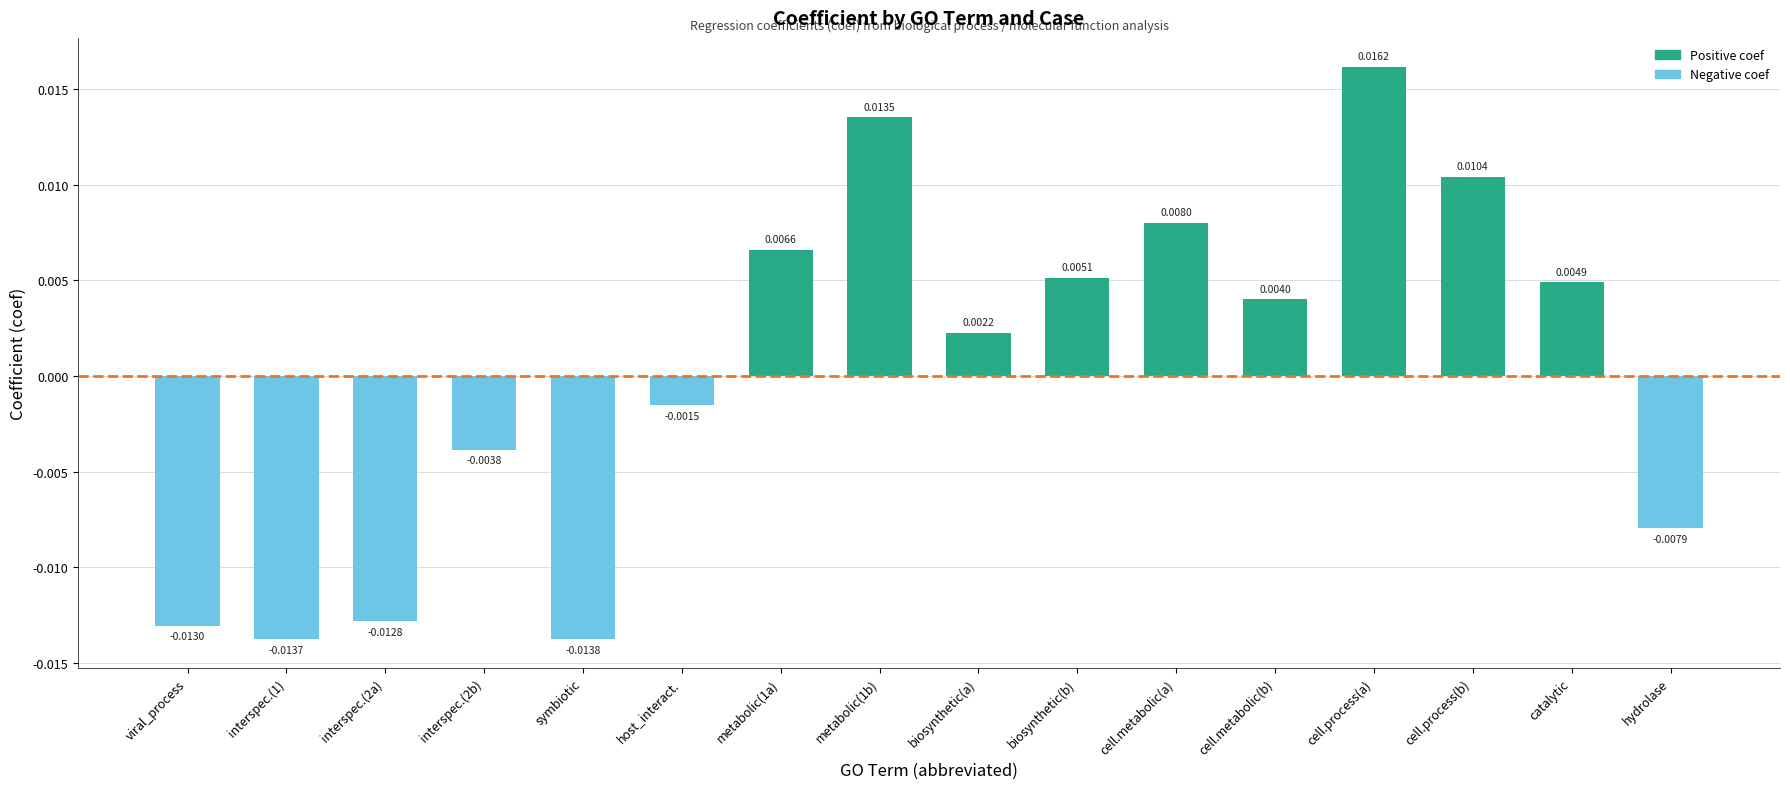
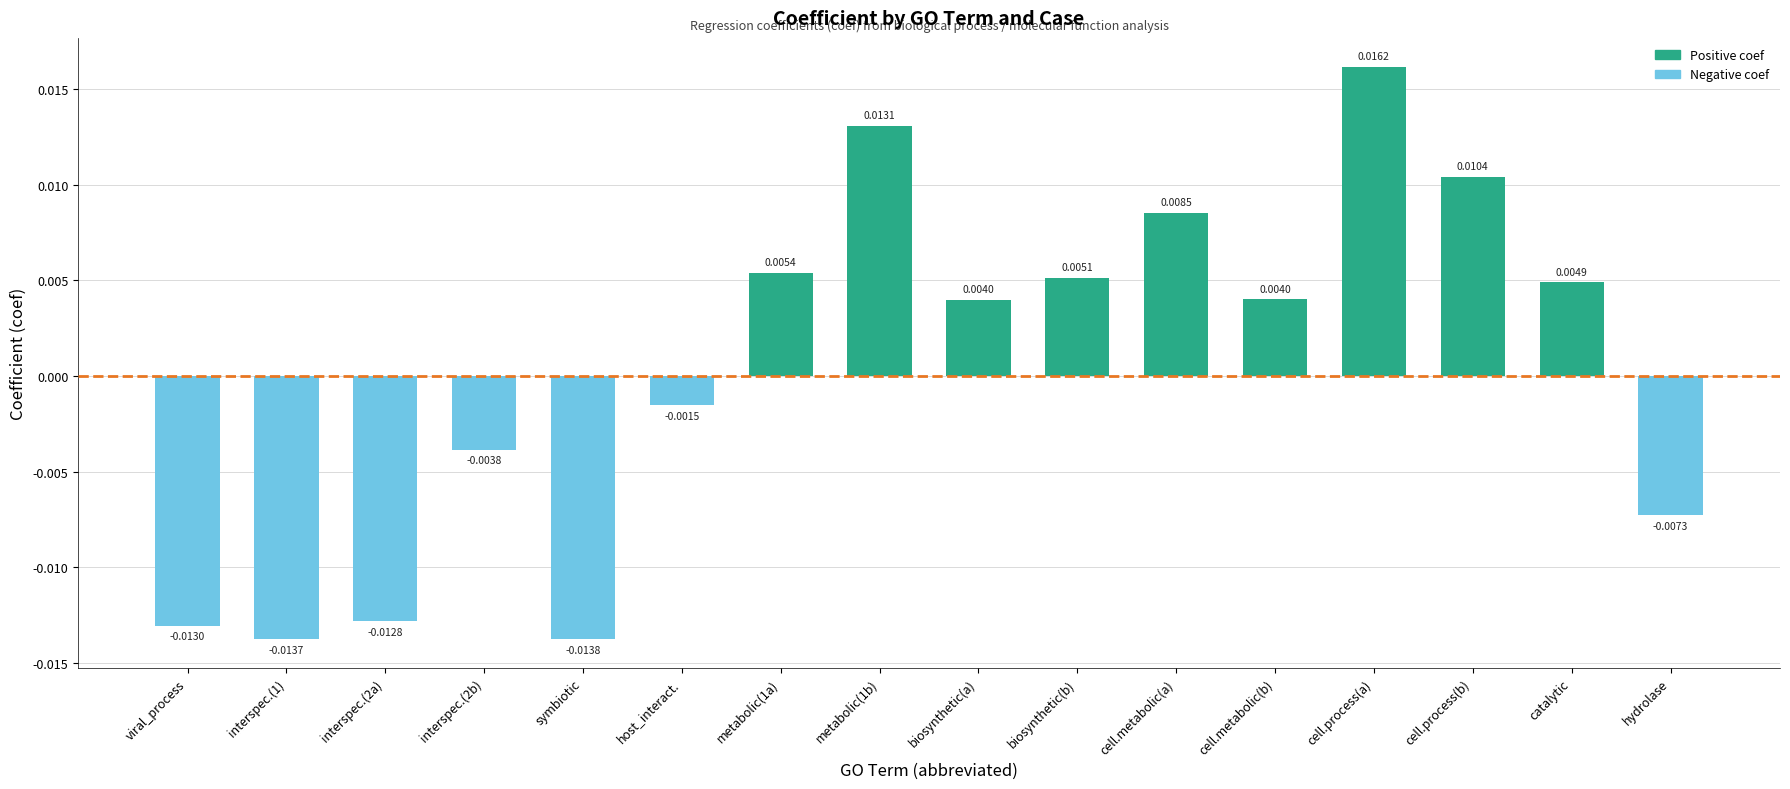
  {
    "viral_process": -0.0130,
    "interspec.(1)": -0.0137,
    "interspec.(2a)": -0.0128,
    "interspec.(2b)": -0.0038,
    "symbiotic": -0.0138,
    "host_interact.": -0.0015,
-   "metabolic(1a)": 0.0066,
-   "metabolic(1b)": 0.0135,
-   "biosynthetic(a)": 0.0022,
+   "metabolic(1a)": 0.0054,
+   "metabolic(1b)": 0.0131,
+   "biosynthetic(a)": 0.0040,
    "biosynthetic(b)": 0.0051,
-   "cell.metabolic(a)": 0.0080,
+   "cell.metabolic(a)": 0.0085,
    "cell.metabolic(b)": 0.0040,
    "cell.process(a)": 0.0162,
    "cell.process(b)": 0.0104,
    "catalytic": 0.0049,
-   "hydrolase": -0.0079
+   "hydrolase": -0.0073
  }
